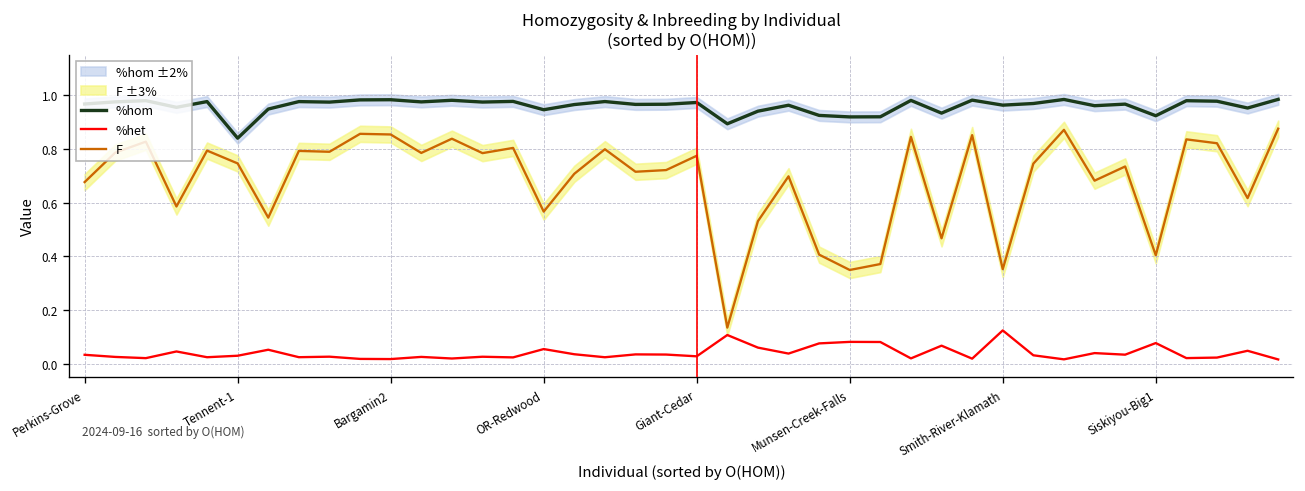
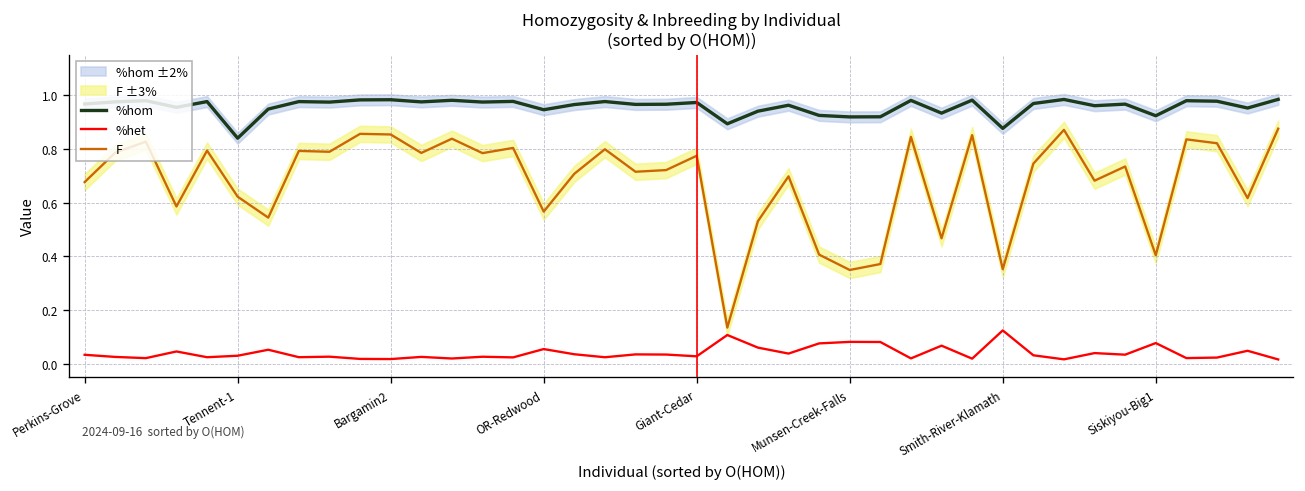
  {
    "%hom": {
      "Tennent-1": 0.84,
-     "Smith-River-Klamath": 0.96
+     "Smith-River-Klamath": 0.88
    },
    "%het": {
      "Tennent-1": 0.03,
      "Smith-River-Klamath": 0.12
    },
    "F": {
-     "Tennent-1": 0.75,
+     "Tennent-1": 0.62,
      "Smith-River-Klamath": 0.35
    }
  }
